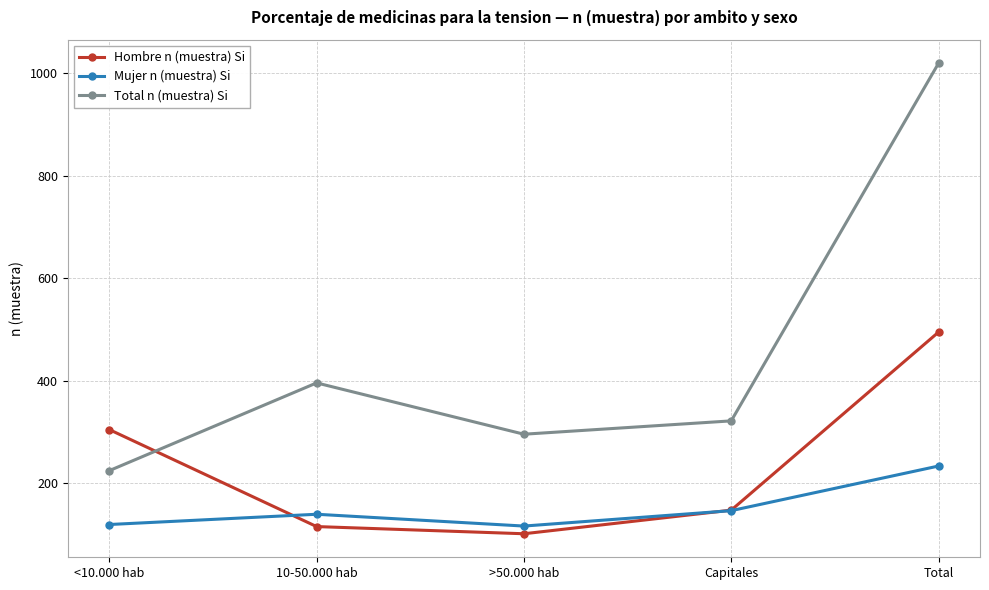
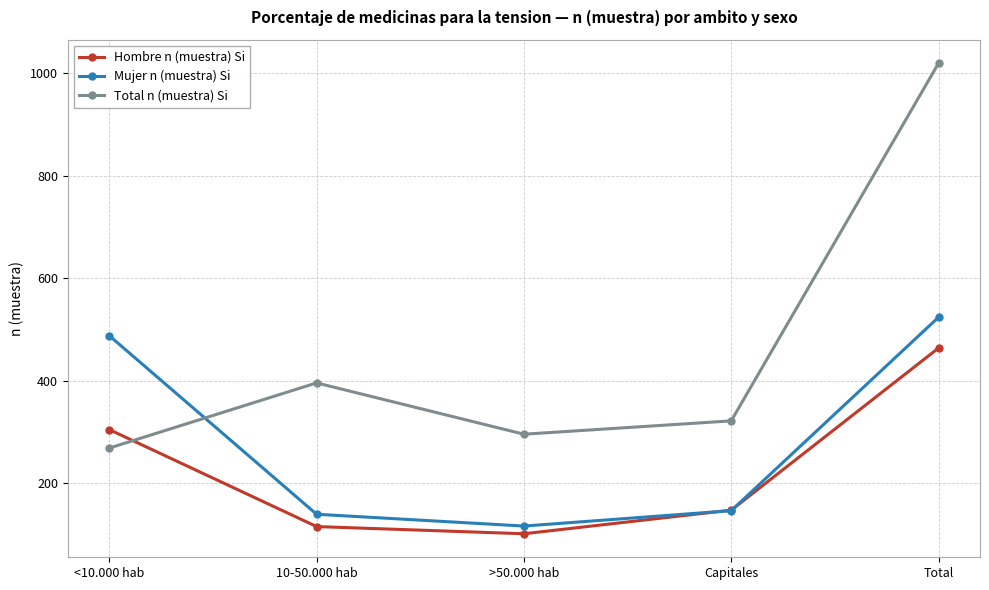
  {
    "Hombre n (muestra) Si": {
      "<10.000 hab": 310,
      "10-50.000 hab": 120,
      ">50.000 hab": 100,
-     "Total": 500
+     "Total": 460
    },
    "Mujer n (muestra) Si": {
-     "<10.000 hab": 120,
+     "<10.000 hab": 490,
      "10-50.000 hab": 140,
      ">50.000 hab": 120,
-     "Total": 230
+     "Total": 520
    },
    "Total n (muestra) Si": {
-     "<10.000 hab": 230,
+     "<10.000 hab": 270,
      "10-50.000 hab": 400,
      ">50.000 hab": 300,
      "Capitales": 320,
      "Total": 1020
    }
  }
